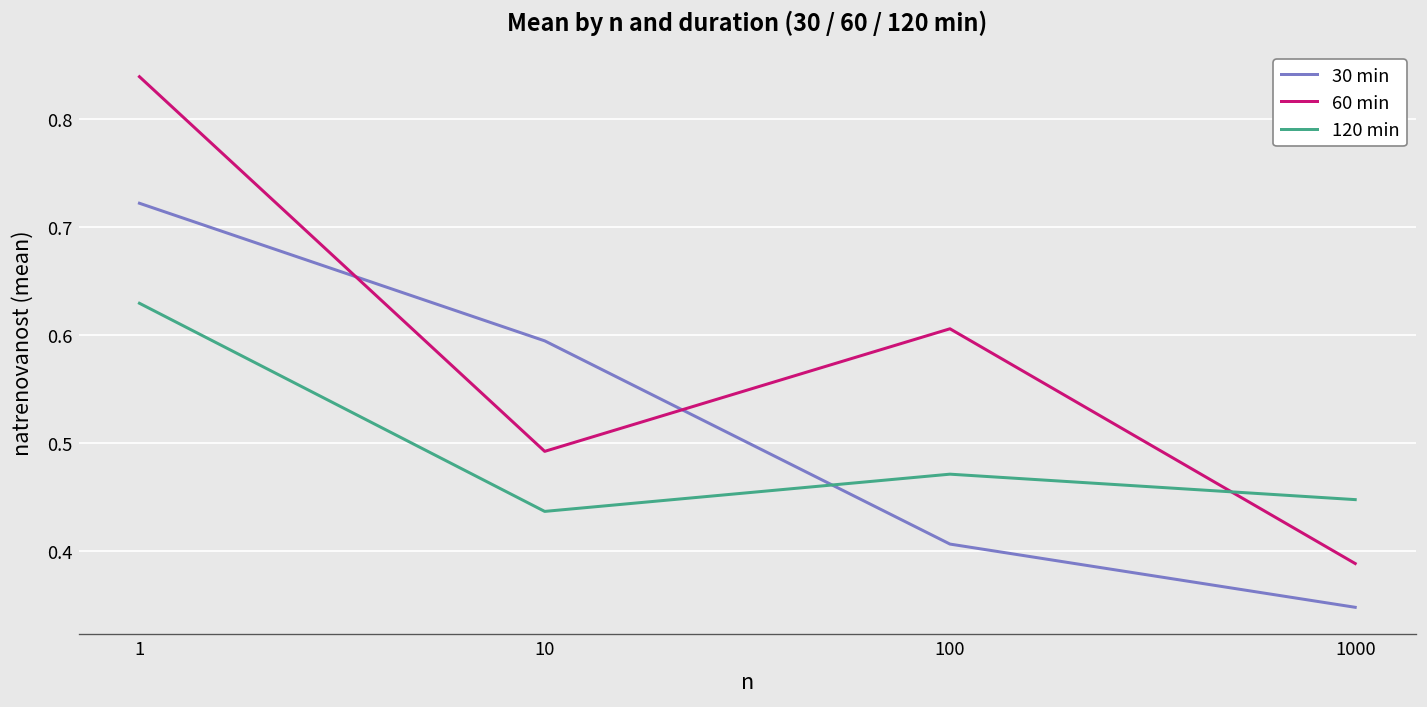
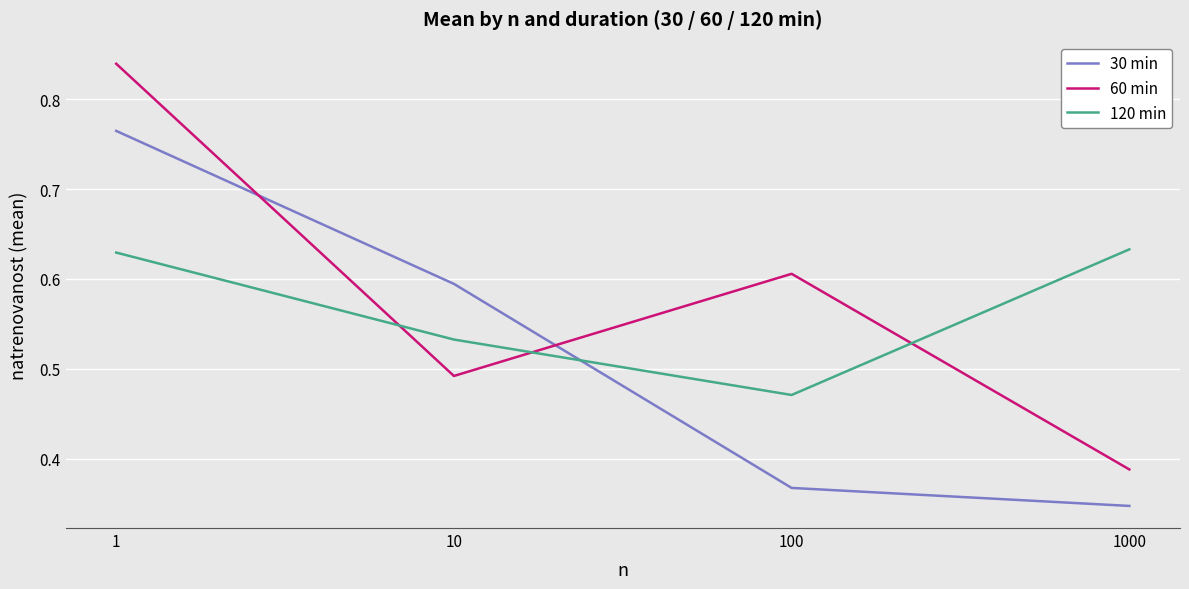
  {
    "30 min": {
-     "1": 0.72,
+     "1": 0.76,
      "10": 0.59,
-     "100": 0.41,
+     "100": 0.37,
      "1000": 0.35
    },
    "60 min": {
      "1": 0.84,
      "10": 0.49,
      "100": 0.61,
      "1000": 0.39
    },
    "120 min": {
      "1": 0.63,
-     "10": 0.44,
+     "10": 0.53,
      "100": 0.47,
-     "1000": 0.45
+     "1000": 0.63
    }
  }
